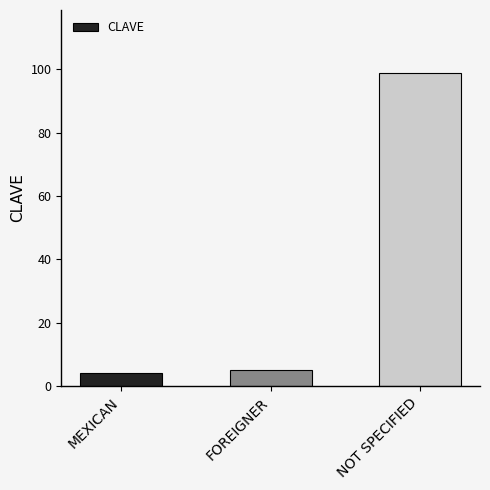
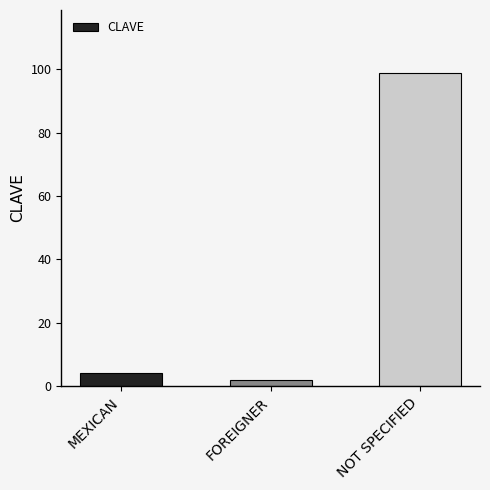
  {
    "MEXICAN": 4,
-   "FOREIGNER": 5,
+   "FOREIGNER": 2,
    "NOT SPECIFIED": 99
  }
